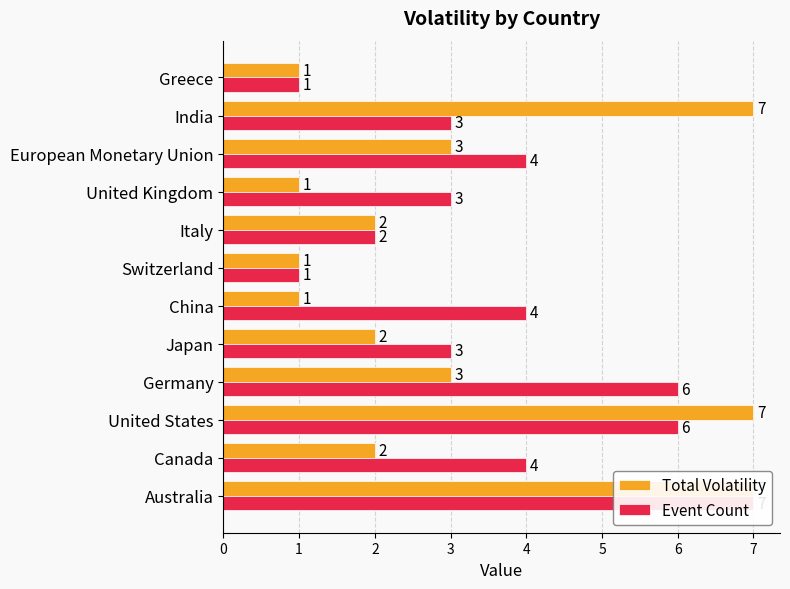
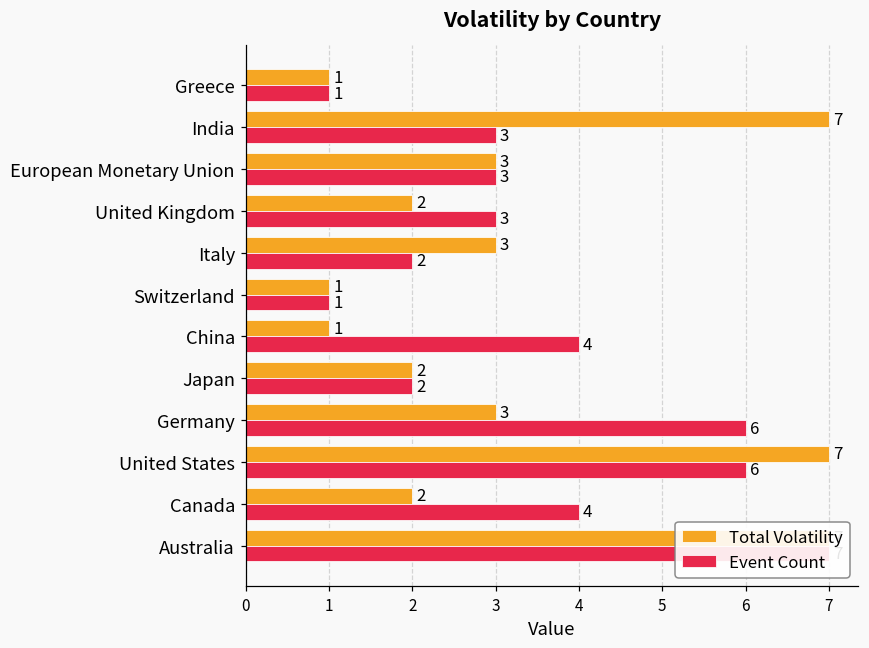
  {
    "Total Volatility": {
      "India": 7,
      "European Monetary Union": 3,
-     "United Kingdom": 1,
-     "Italy": 2,
+     "United Kingdom": 2,
+     "Italy": 3,
      "Switzerland": 1,
      "China": 1,
      "Japan": 2,
      "Germany": 3,
      "United States": 7,
      "Canada": 2
    },
    "Event Count": {
      "India": 3,
-     "European Monetary Union": 4,
+     "European Monetary Union": 3,
      "United Kingdom": 3,
      "Italy": 2,
      "Switzerland": 1,
      "China": 4,
-     "Japan": 3,
+     "Japan": 2,
      "Germany": 6,
      "United States": 6,
      "Canada": 4
    }
  }
